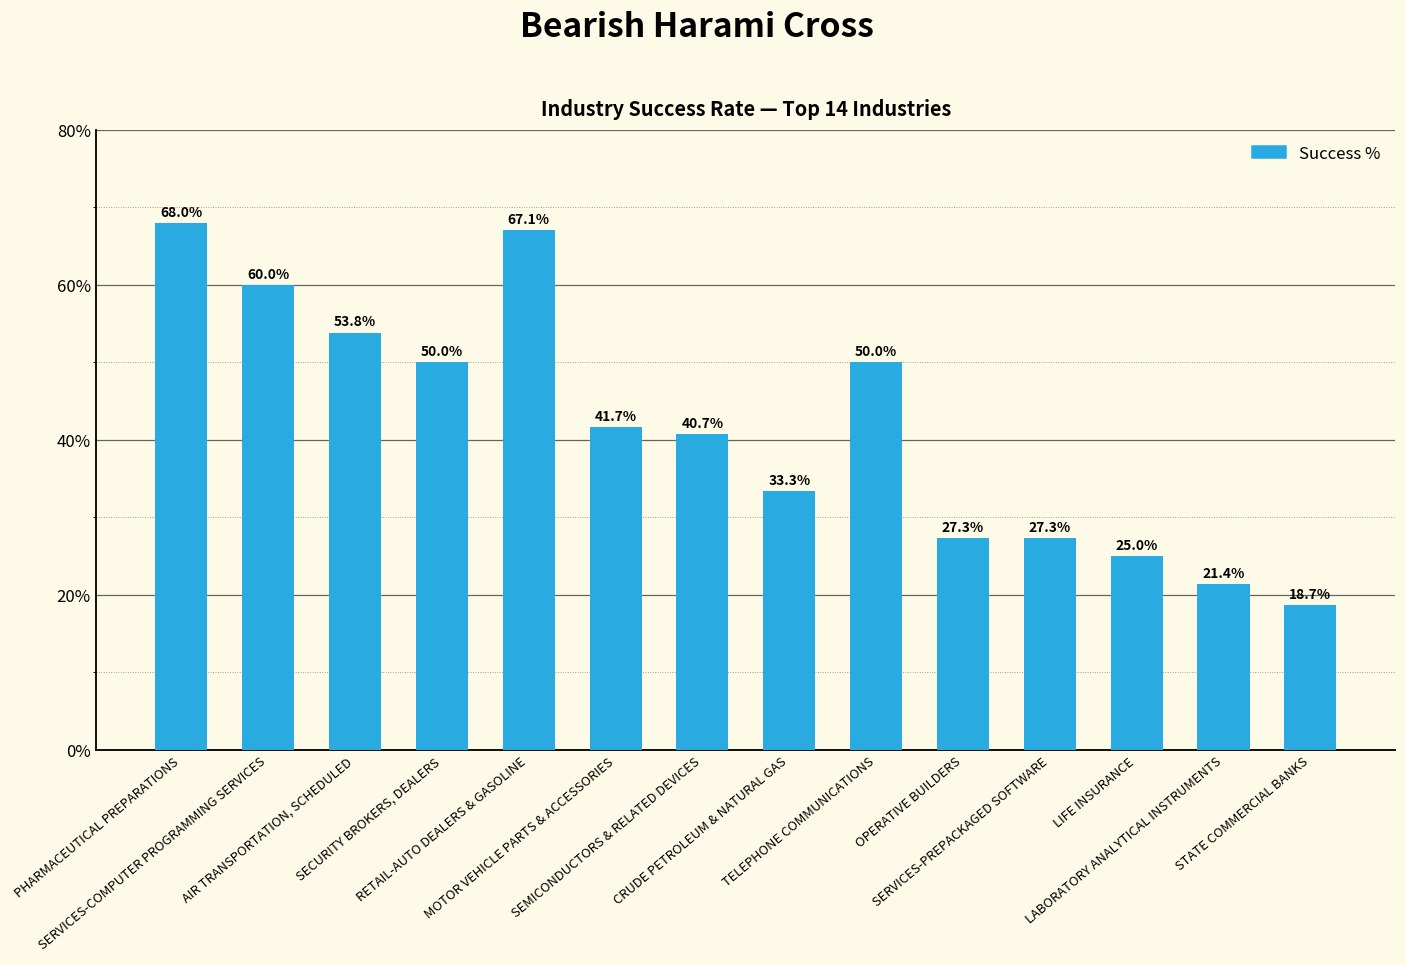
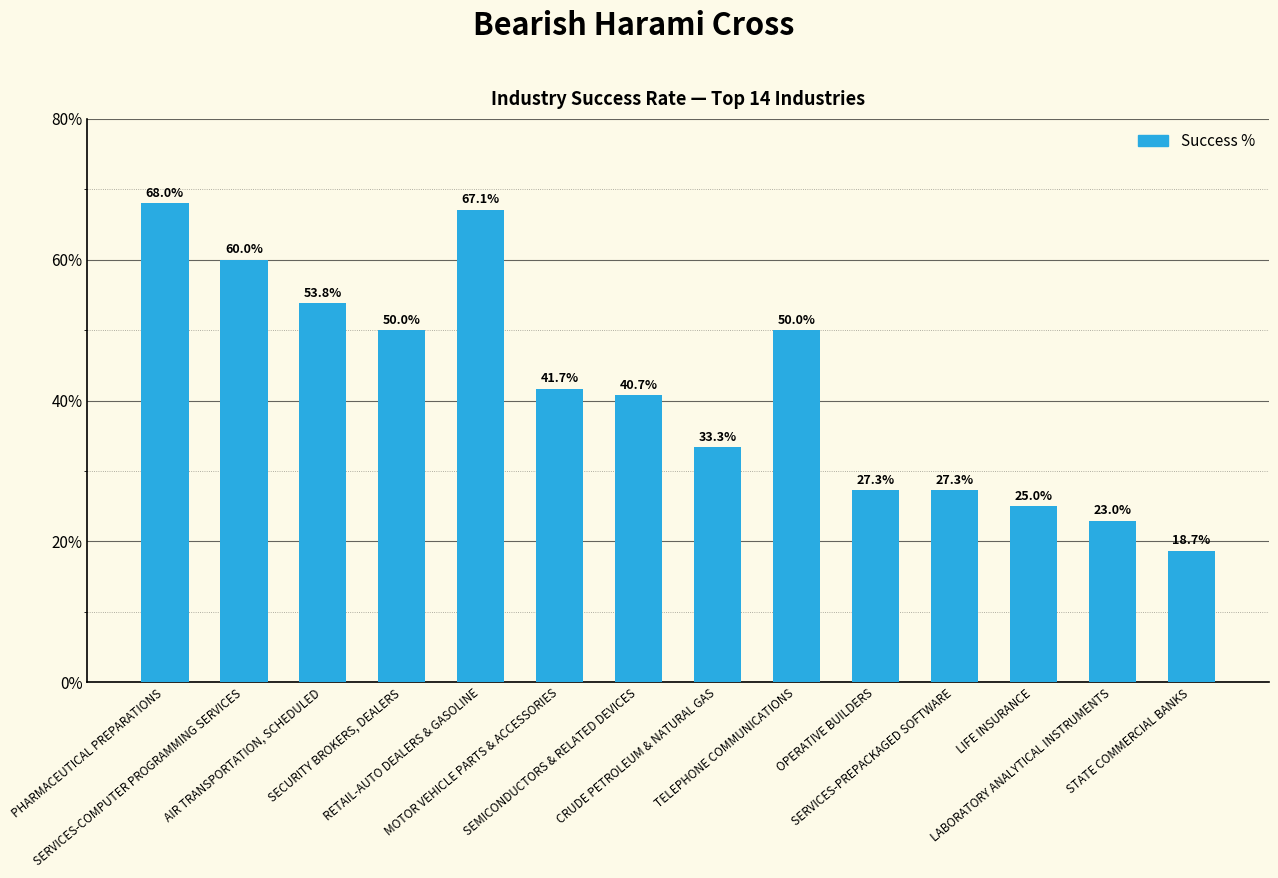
  {
    "PHARMACEUTICAL PREPARATIONS": "68.0%",
    "SERVICES-COMPUTER PROGRAMMING SERVICES": "60.0%",
    "AIR TRANSPORTATION, SCHEDULED": "53.8%",
    "SECURITY BROKERS, DEALERS": "50.0%",
    "RETAIL-AUTO DEALERS & GASOLINE": "67.1%",
    "MOTOR VEHICLE PARTS & ACCESSORIES": "41.7%",
    "SEMICONDUCTORS & RELATED DEVICES": "40.7%",
    "CRUDE PETROLEUM & NATURAL GAS": "33.3%",
    "TELEPHONE COMMUNICATIONS": "50.0%",
    "OPERATIVE BUILDERS": "27.3%",
    "SERVICES-PREPACKAGED SOFTWARE": "27.3%",
    "LIFE INSURANCE": "25.0%",
-   "LABORATORY ANALYTICAL INSTRUMENTS": "21.4%",
+   "LABORATORY ANALYTICAL INSTRUMENTS": "23.0%",
    "STATE COMMERCIAL BANKS": "18.7%"
  }
